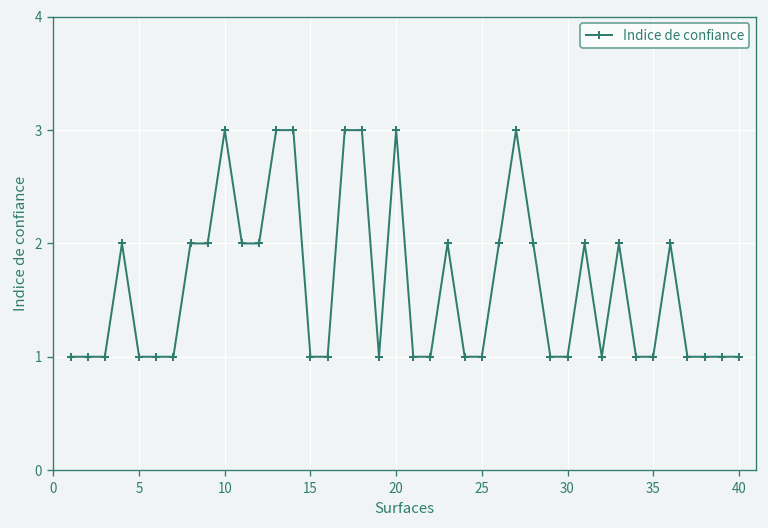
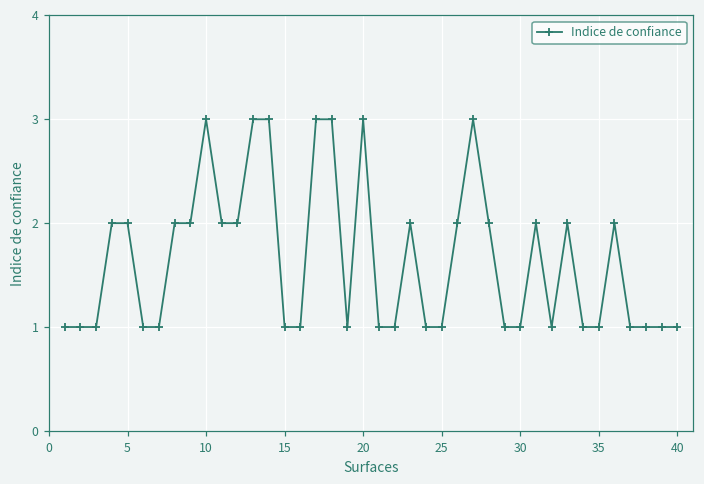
  {
-   "5": 1,
+   "5": 2,
    "10": 3,
    "15": 1,
    "20": 3,
    "25": 1,
    "30": 1,
    "35": 1,
    "40": 1
  }
